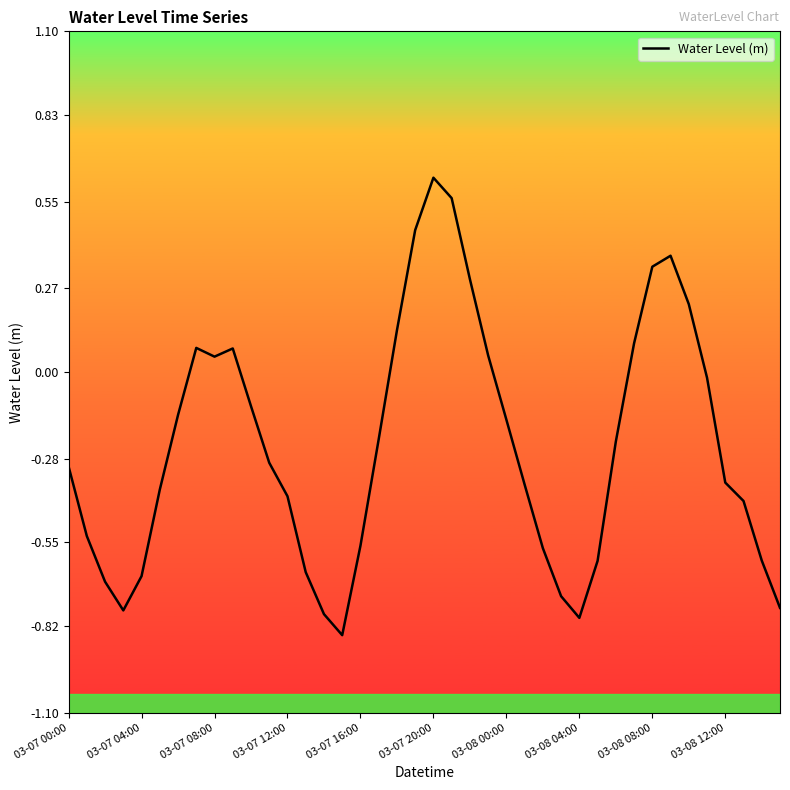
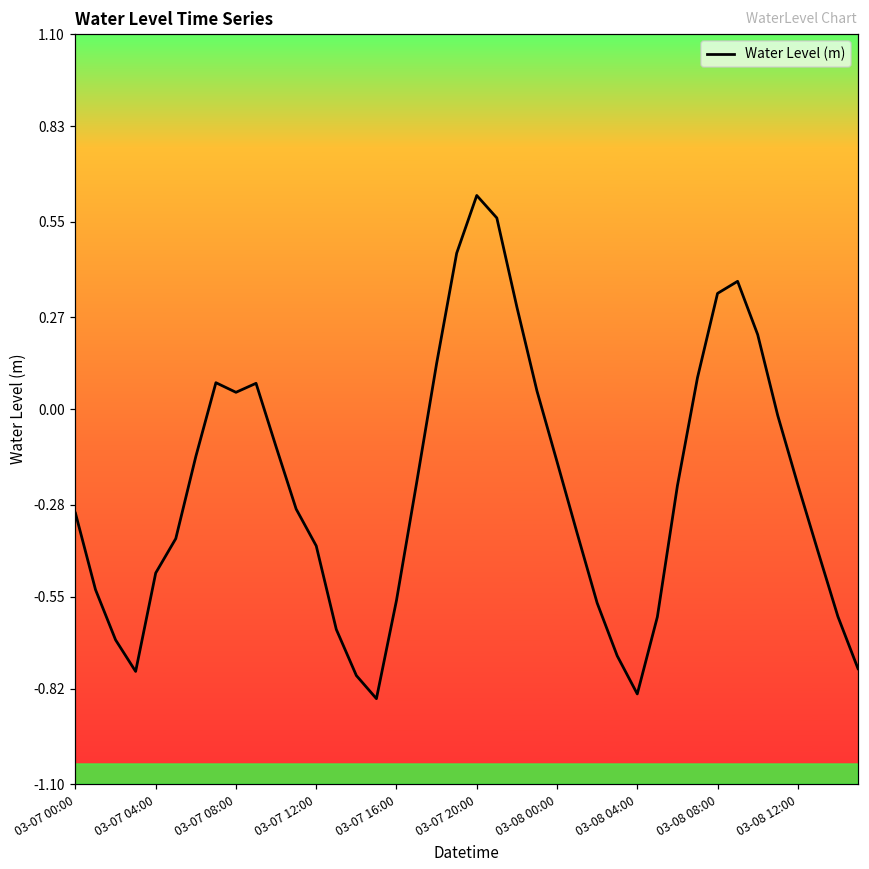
  {
    "03-07 00:00": -0.31,
-   "03-07 04:00": -0.66,
+   "03-07 04:00": -0.48,
    "03-07 08:00": 0.05,
    "03-07 12:00": -0.40,
    "03-07 16:00": -0.56,
    "03-07 20:00": 0.63,
    "03-08 00:00": -0.15,
-   "03-08 04:00": -0.79,
+   "03-08 04:00": -0.84,
    "03-08 08:00": 0.34,
-   "03-08 12:00": -0.36
+   "03-08 12:00": -0.22
  }
